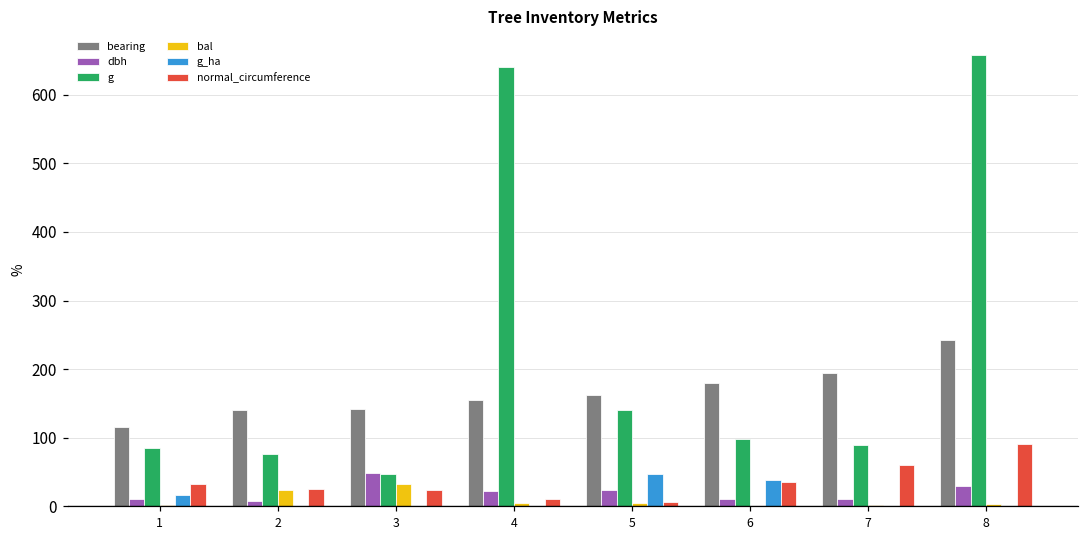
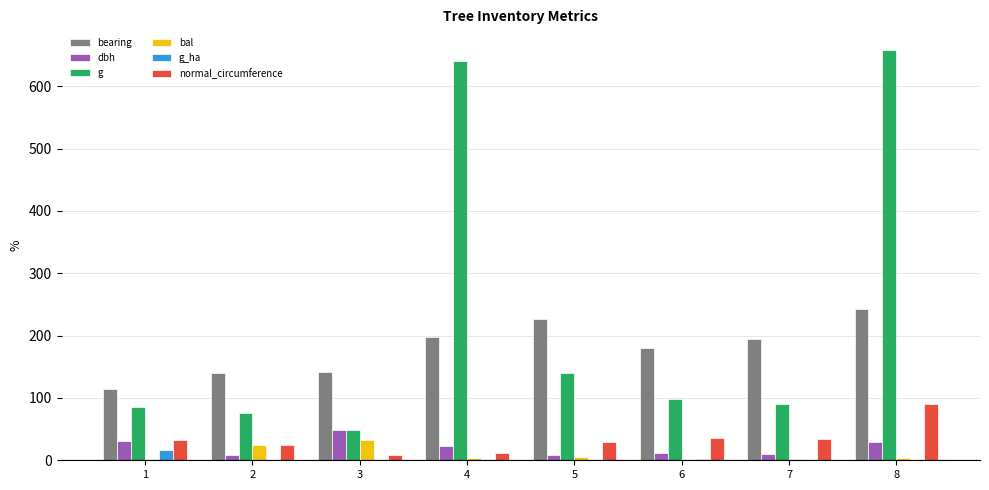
  {
    "bearing": {
      "1": 120,
      "2": 140,
      "3": 140,
-     "4": 160,
-     "5": 160,
+     "4": 200,
+     "5": 230,
      "6": 180,
      "7": 200,
      "8": 240
    },
    "dbh": {
-     "1": 10,
+     "1": 30,
      "2": 10,
      "3": 50,
      "4": 20,
-     "5": 20,
+     "5": 10,
      "6": 10,
      "7": 10,
      "8": 30
    },
    "g": {
      "1": 80,
      "2": 80,
      "3": 50,
      "4": 640,
      "5": 140,
      "6": 100,
      "7": 90,
      "8": 660
    },
    "bal": {
      "2": 20,
      "3": 30,
      "4": 0,
      "5": 10,
      "6": 0
    },
    "g_ha": {
      "1": 20,
-     "5": 50,
-     "6": 40
+     "5": 0,
+     "6": 0
    },
    "normal_circumference": {
      "1": 30,
      "2": 30,
-     "3": 20,
+     "3": 10,
      "4": 10,
-     "5": 10,
+     "5": 30,
      "6": 40,
-     "7": 60,
+     "7": 30,
      "8": 90
    }
  }
